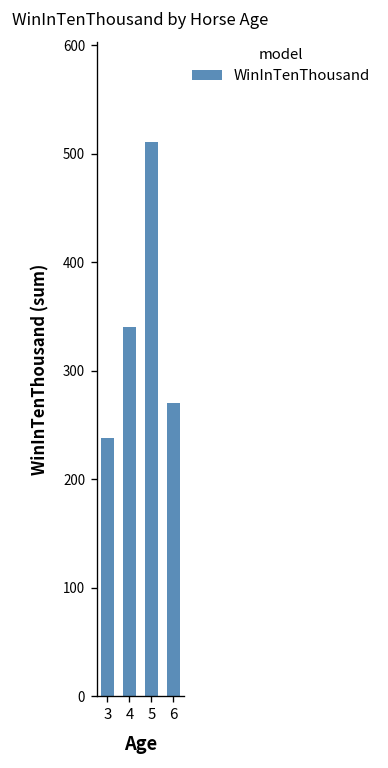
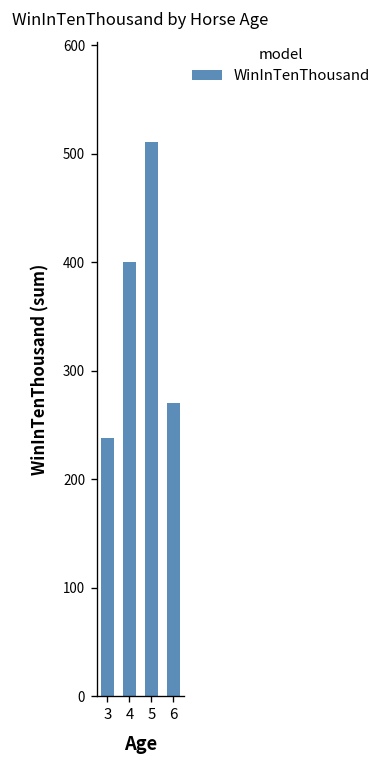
  {
    "3": 240,
-   "4": 340,
+   "4": 400,
    "5": 510,
    "6": 270
  }
